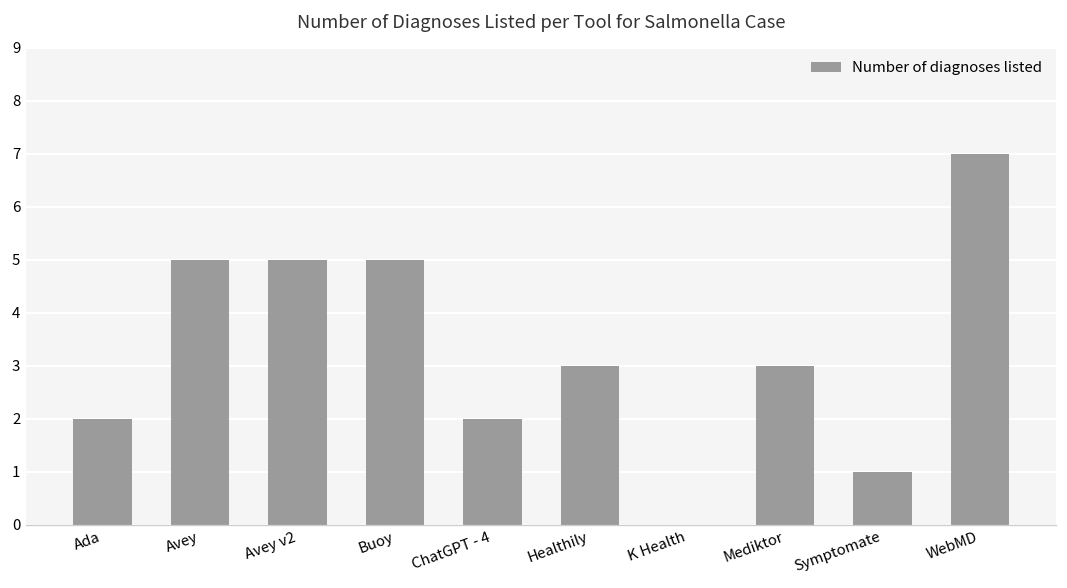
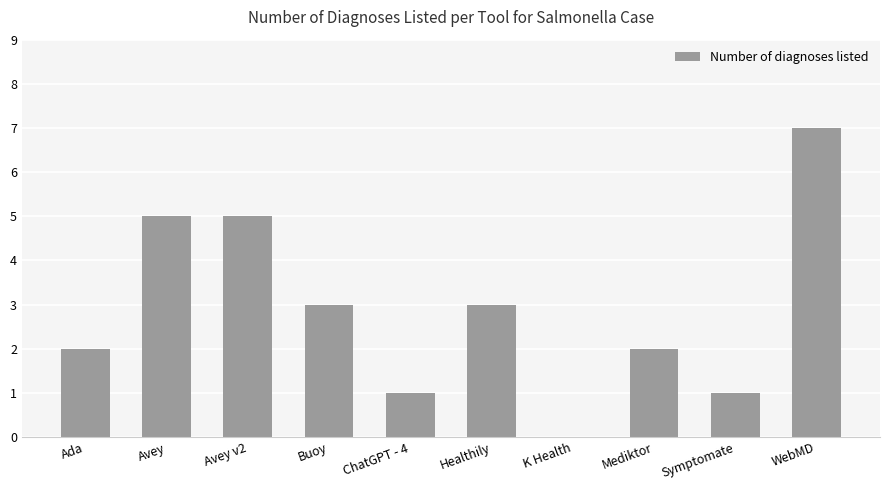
  {
    "Ada": 2,
    "Avey": 5,
    "Avey v2": 5,
-   "Buoy": 5,
-   "ChatGPT - 4": 2,
+   "Buoy": 3,
+   "ChatGPT - 4": 1,
    "Healthily": 3,
    "K Health": 0,
-   "Mediktor": 3,
+   "Mediktor": 2,
    "Symptomate": 1,
    "WebMD": 7
  }
